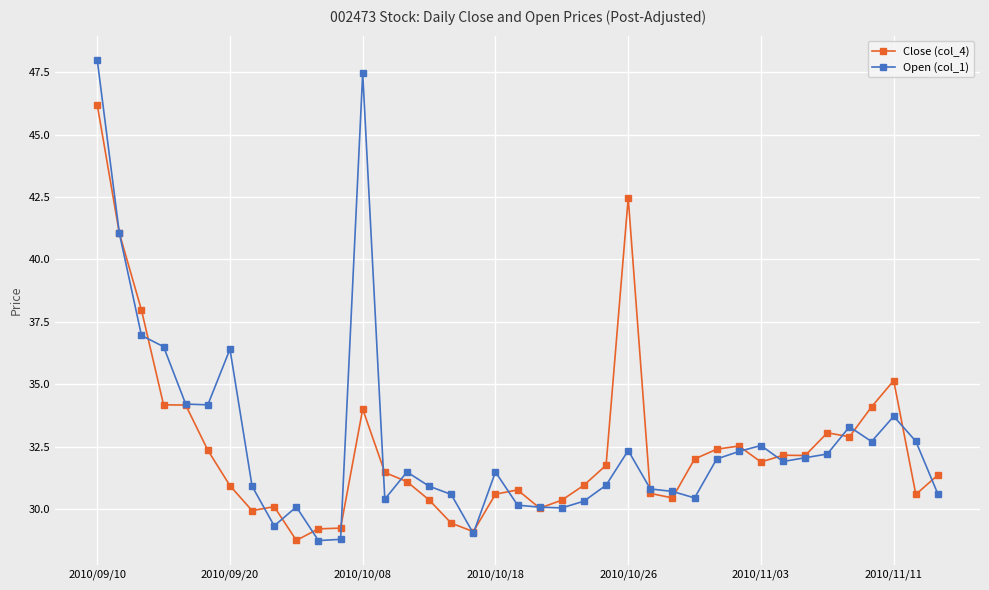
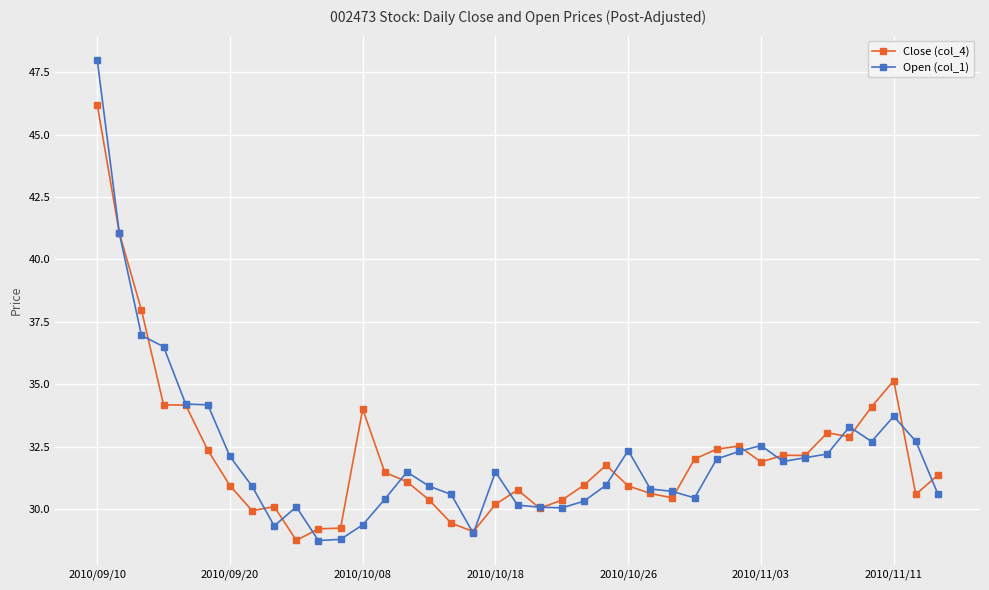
  {
    "Close (col_4)": {
      "2010/09/10": 46.2,
      "2010/09/20": 30.9,
      "2010/10/08": 34.0,
-     "2010/10/18": 30.6,
-     "2010/10/26": 42.5,
+     "2010/10/18": 30.2,
+     "2010/10/26": 30.9,
      "2010/11/03": 31.9,
      "2010/11/11": 35.1
    },
    "Open (col_1)": {
      "2010/09/10": 48.0,
-     "2010/09/20": 36.4,
-     "2010/10/08": 47.5,
+     "2010/09/20": 32.1,
+     "2010/10/08": 29.4,
      "2010/10/18": 31.5,
      "2010/10/26": 32.3,
      "2010/11/03": 32.5,
      "2010/11/11": 33.7
    }
  }
